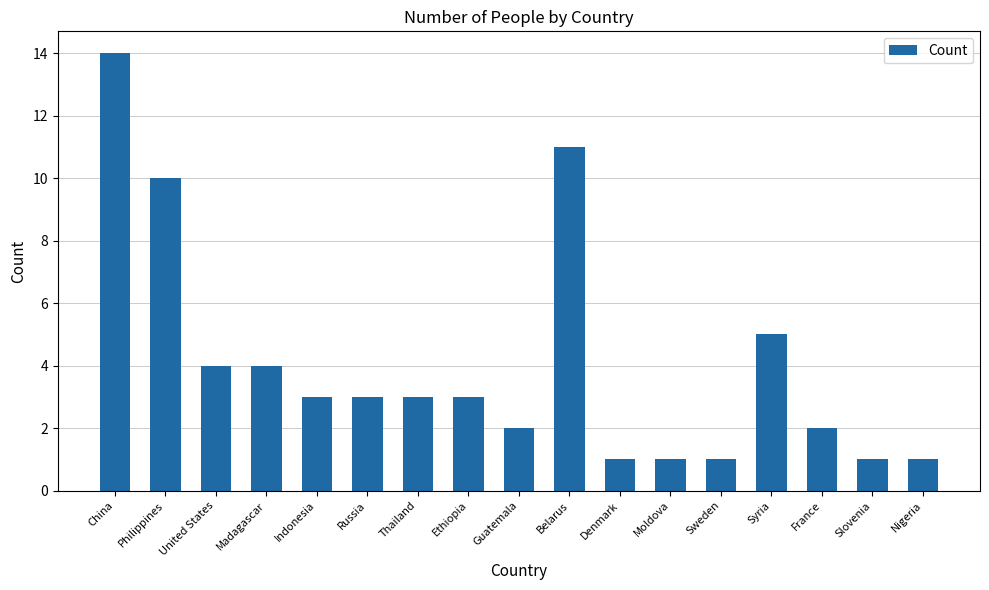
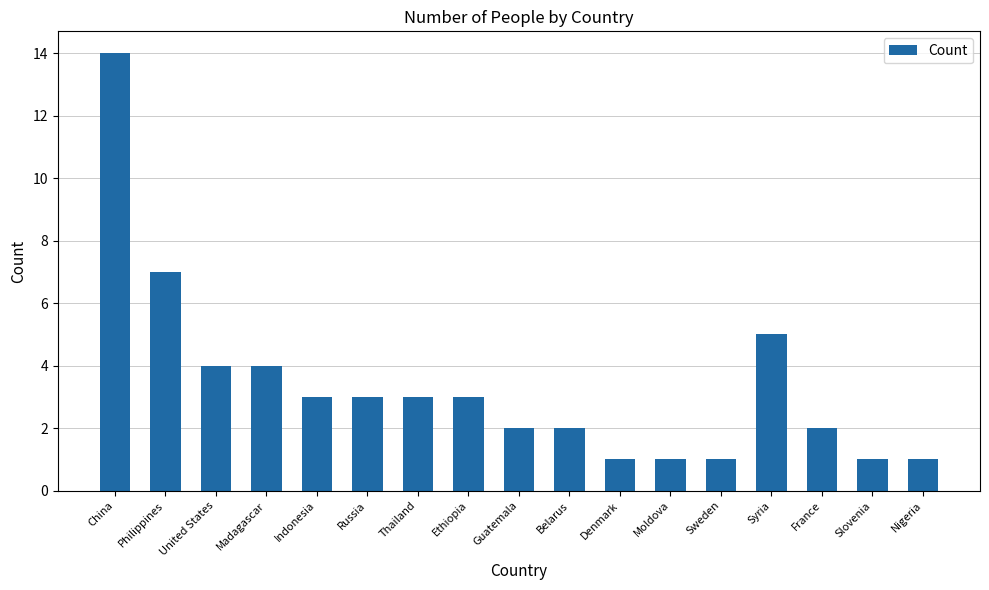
  {
    "China": 14,
-   "Philippines": 10,
+   "Philippines": 7,
    "United States": 4,
    "Madagascar": 4,
    "Indonesia": 3,
    "Russia": 3,
    "Thailand": 3,
    "Ethiopia": 3,
    "Guatemala": 2,
-   "Belarus": 11,
+   "Belarus": 2,
    "Denmark": 1,
    "Moldova": 1,
    "Sweden": 1,
    "Syria": 5,
    "France": 2,
    "Slovenia": 1,
    "Nigeria": 1
  }
